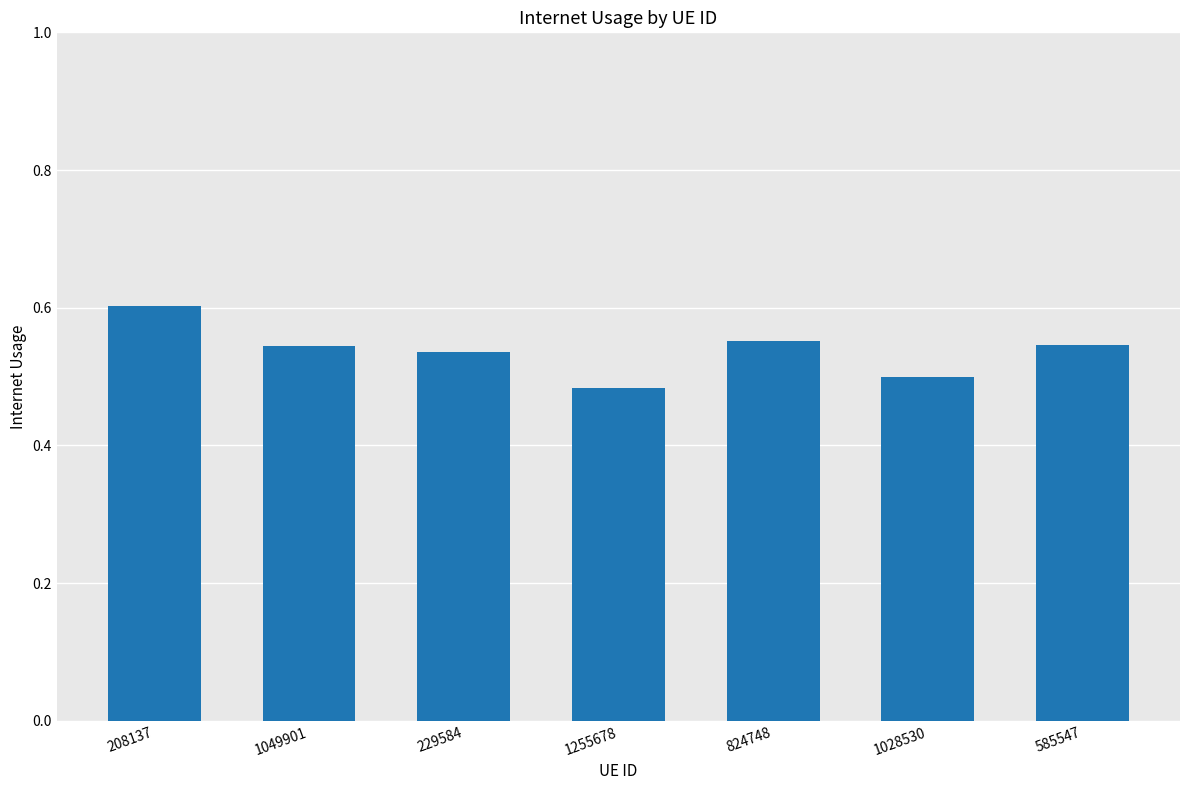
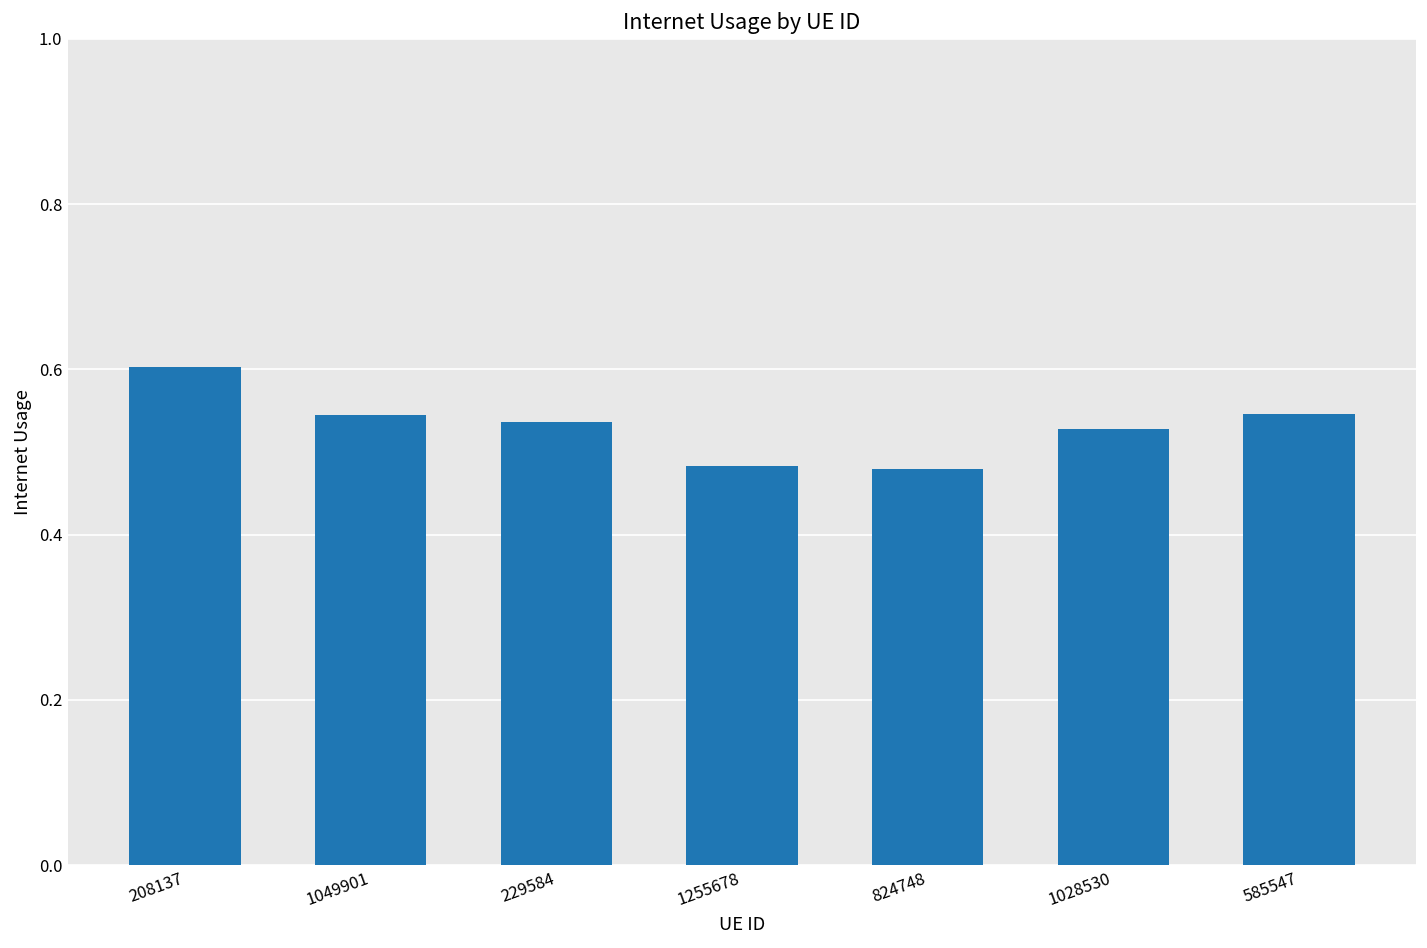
  {
    "208137": 0.60,
    "1049901": 0.54,
    "229584": 0.54,
    "1255678": 0.48,
-   "824748": 0.55,
-   "1028530": 0.50,
+   "824748": 0.48,
+   "1028530": 0.53,
    "585547": 0.55
  }
